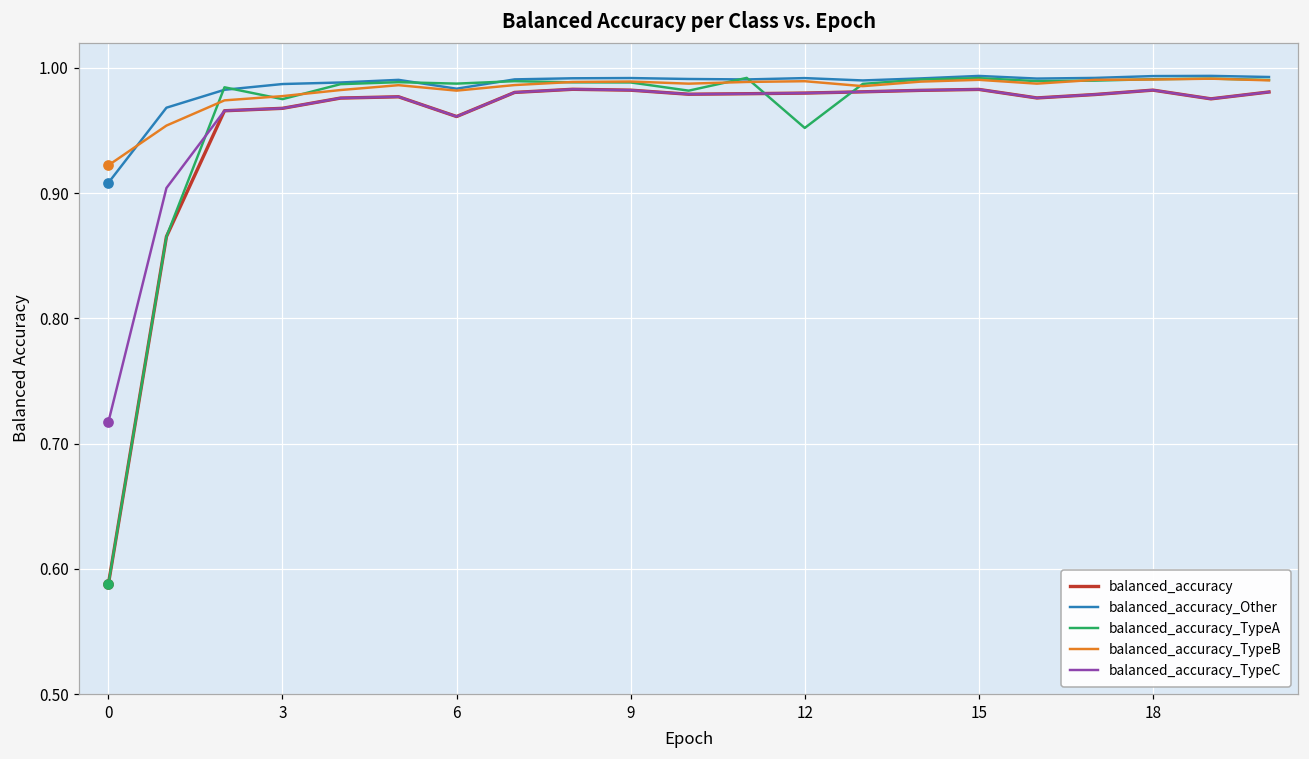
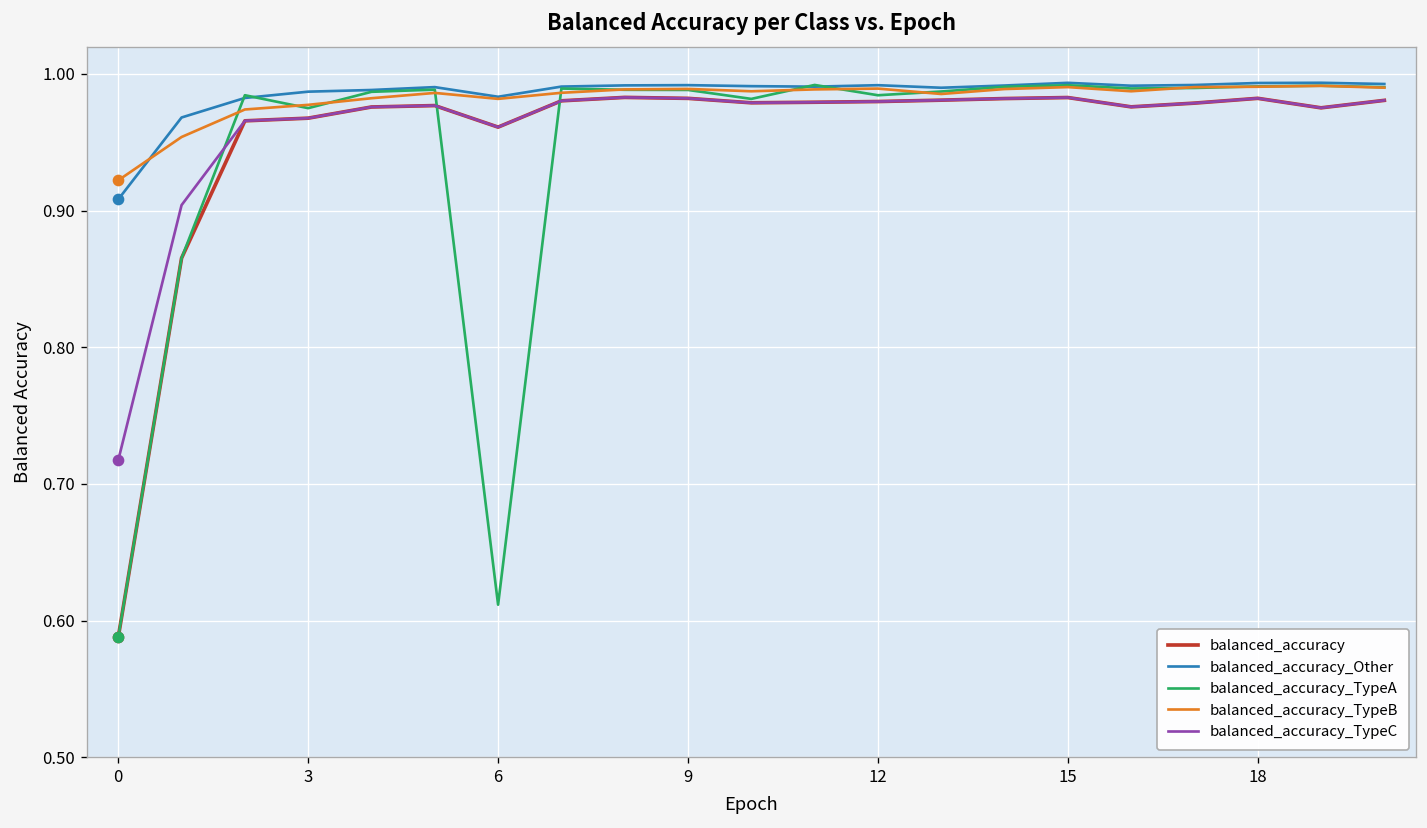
  {
    "balanced_accuracy_TypeA": {
      "3": 0.975,
-     "6": 0.987,
-     "12": 0.952
+     "6": 0.612,
+     "12": 0.984
    }
  }
